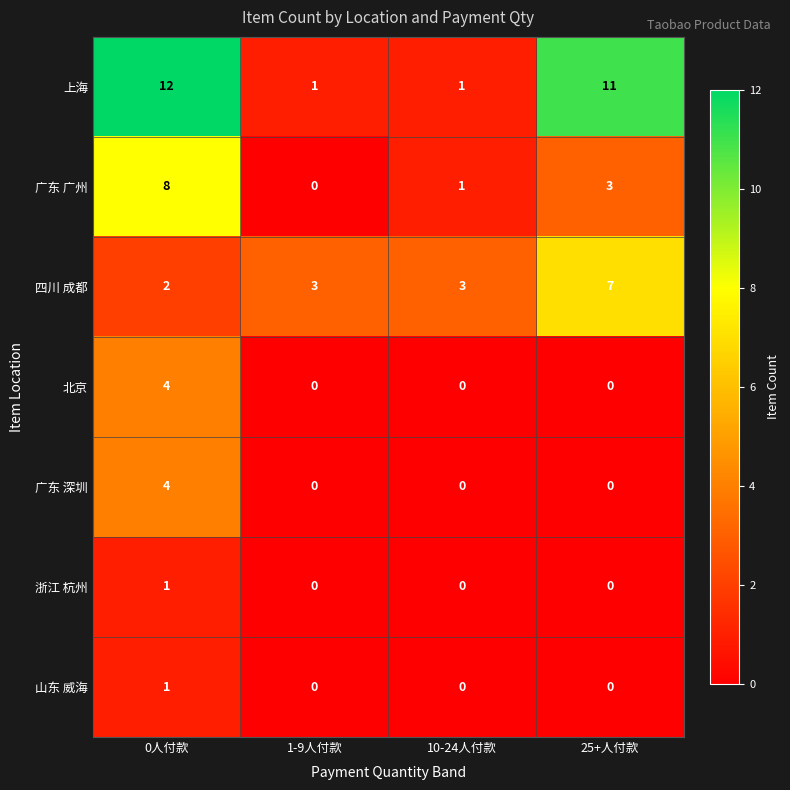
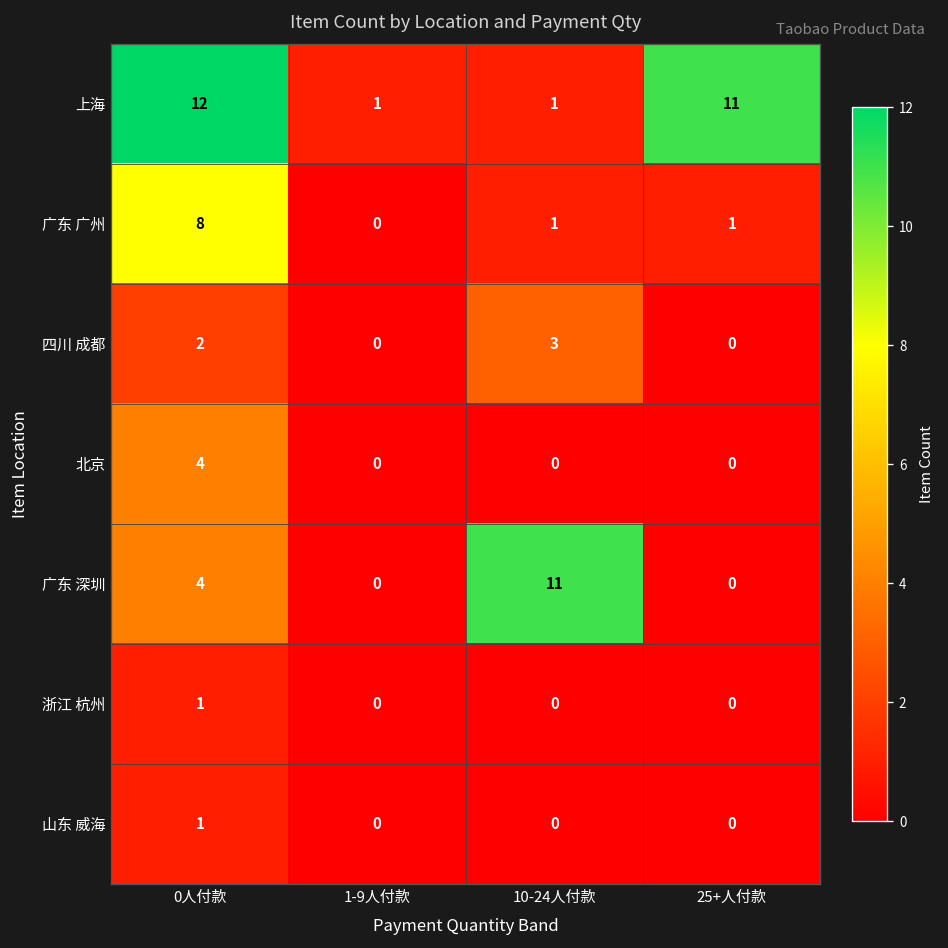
  {
    "上海": {
      "0人付款": 12,
      "1-9人付款": 1,
      "10-24人付款": 1,
      "25+人付款": 11
    },
    "广东 广州": {
      "0人付款": 8,
      "1-9人付款": 0,
      "10-24人付款": 1,
-     "25+人付款": 3
+     "25+人付款": 1
    },
    "四川 成都": {
      "0人付款": 2,
-     "1-9人付款": 3,
+     "1-9人付款": 0,
      "10-24人付款": 3,
-     "25+人付款": 7
+     "25+人付款": 0
    },
    "北京": {
      "0人付款": 4,
      "1-9人付款": 0,
      "10-24人付款": 0,
      "25+人付款": 0
    },
    "广东 深圳": {
      "0人付款": 4,
      "1-9人付款": 0,
-     "10-24人付款": 0,
+     "10-24人付款": 11,
      "25+人付款": 0
    },
    "浙江 杭州": {
      "0人付款": 1,
      "1-9人付款": 0,
      "10-24人付款": 0,
      "25+人付款": 0
    },
    "山东 威海": {
      "0人付款": 1,
      "1-9人付款": 0,
      "10-24人付款": 0,
      "25+人付款": 0
    }
  }
